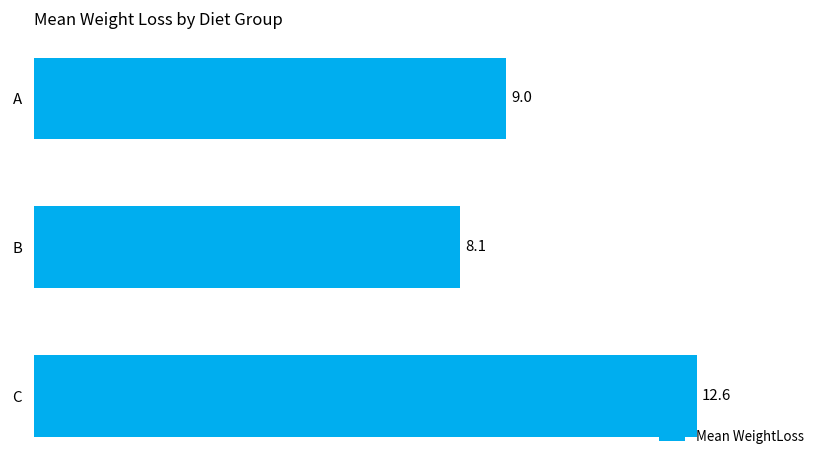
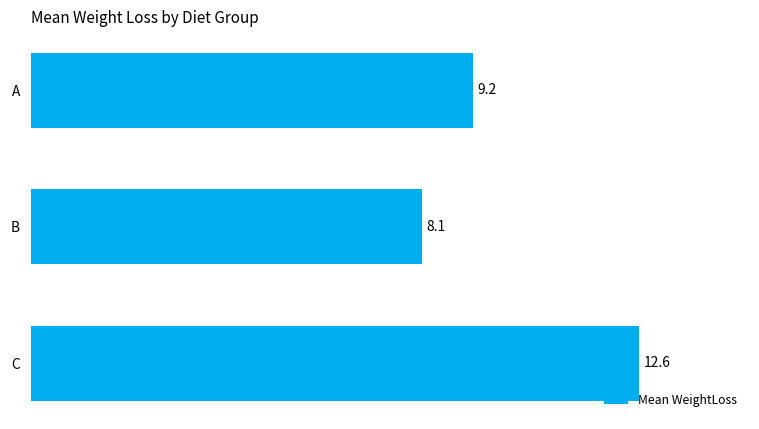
  {
-   "A": 9.0,
+   "A": 9.2,
    "B": 8.1,
    "C": 12.6
  }
